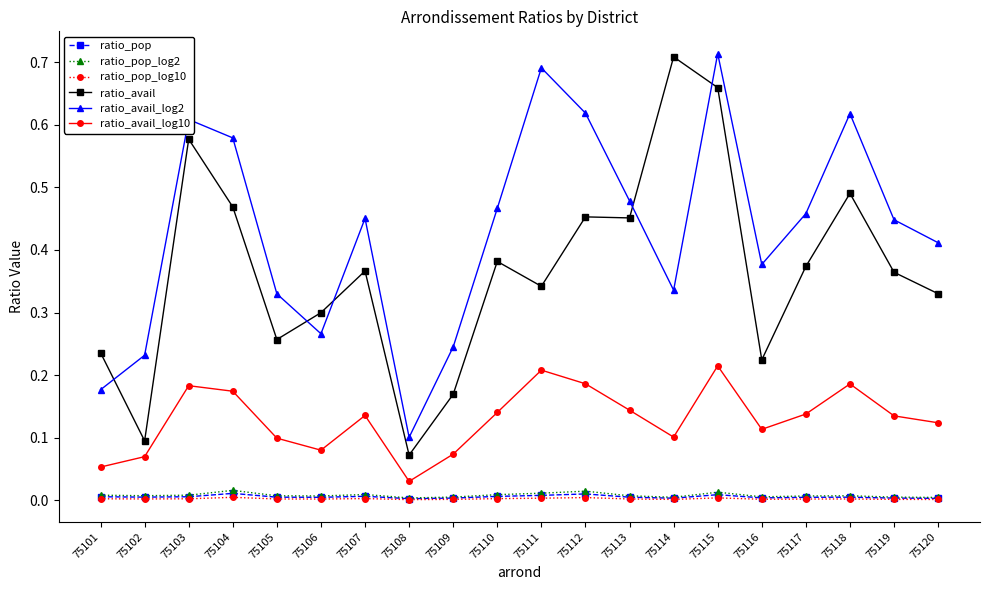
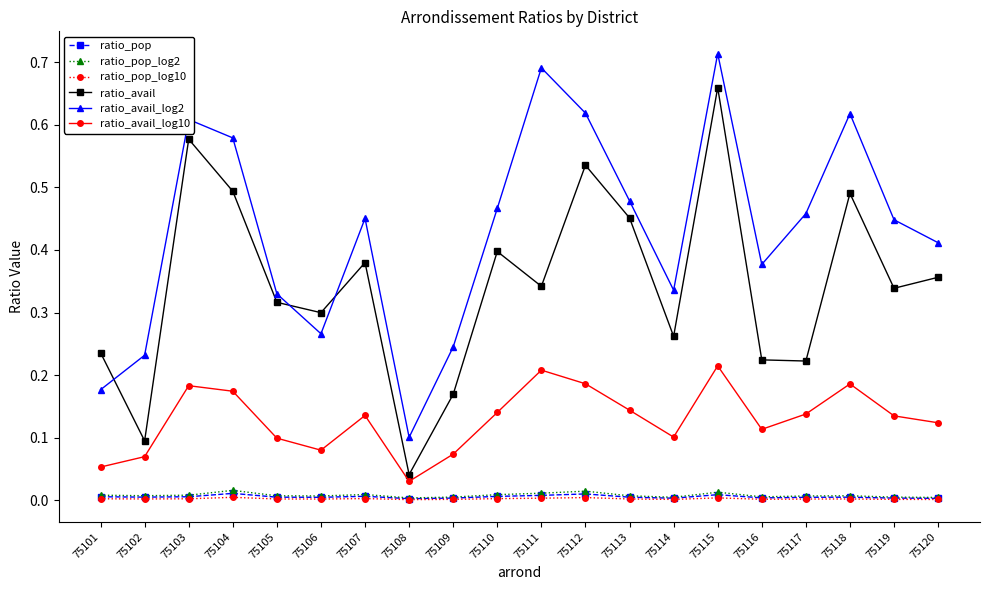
  {
    "ratio_pop_log2": {
      "75104": 0.02,
      "75112": 0.01
    },
    "ratio_avail": {
      "75101": 0.24,
      "75102": 0.10,
      "75103": 0.58,
-     "75104": 0.47,
-     "75105": 0.26,
+     "75104": 0.49,
+     "75105": 0.32,
      "75106": 0.30,
-     "75107": 0.37,
-     "75108": 0.07,
+     "75107": 0.38,
+     "75108": 0.04,
      "75109": 0.17,
-     "75110": 0.38,
+     "75110": 0.40,
      "75111": 0.34,
-     "75112": 0.45,
+     "75112": 0.54,
      "75113": 0.45,
-     "75114": 0.71,
+     "75114": 0.26,
      "75115": 0.66,
      "75116": 0.22,
-     "75117": 0.37,
+     "75117": 0.22,
      "75118": 0.49,
-     "75119": 0.36,
-     "75120": 0.33
+     "75119": 0.34,
+     "75120": 0.36
    }
  }
